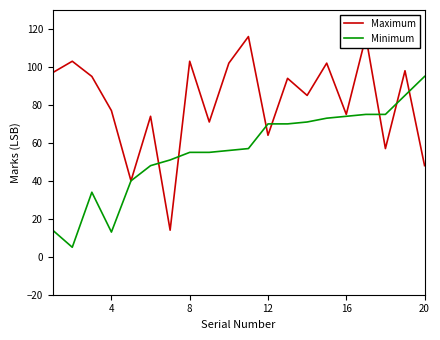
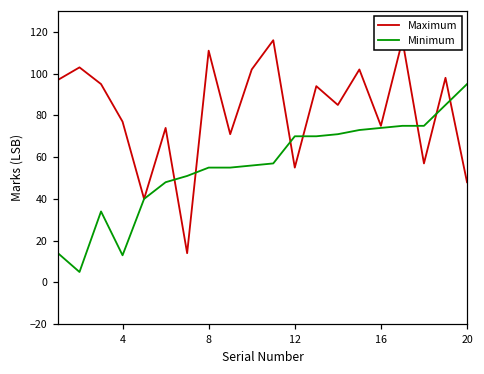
  {
    "Maximum": {
      "4": 77,
-     "8": 103,
-     "12": 64,
+     "8": 111,
+     "12": 55,
      "20": 48
    },
    "Minimum": {
      "4": 13,
      "8": 55,
      "12": 70,
      "20": 95
    }
  }
